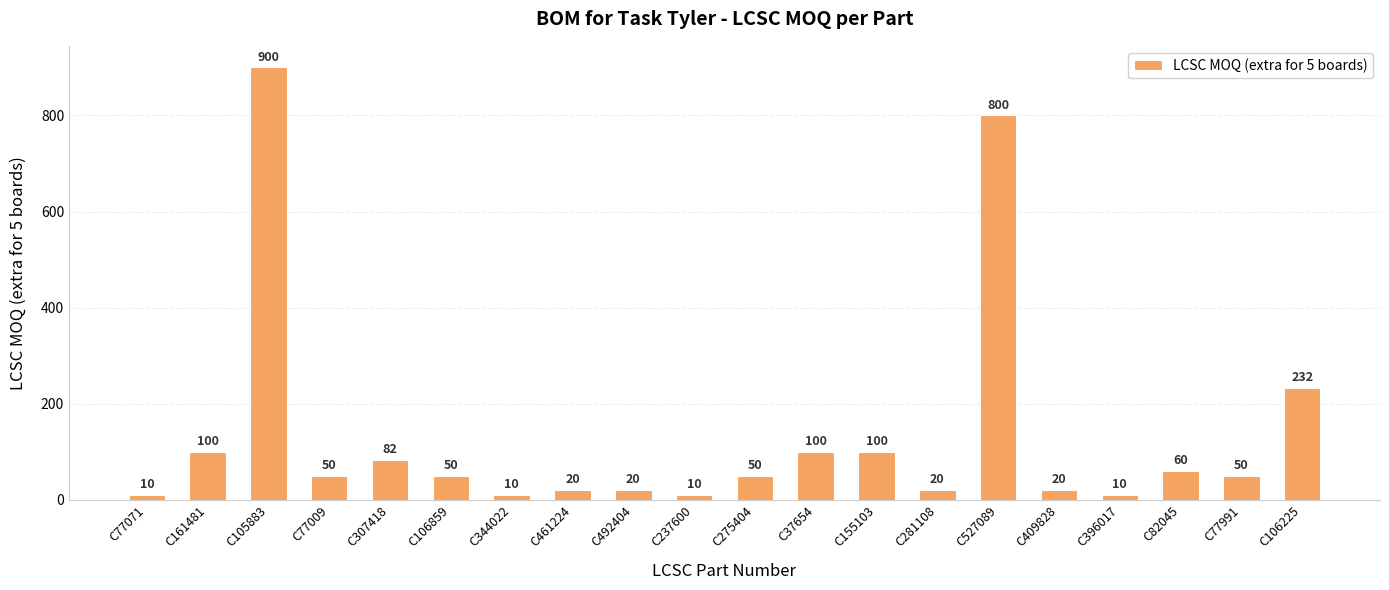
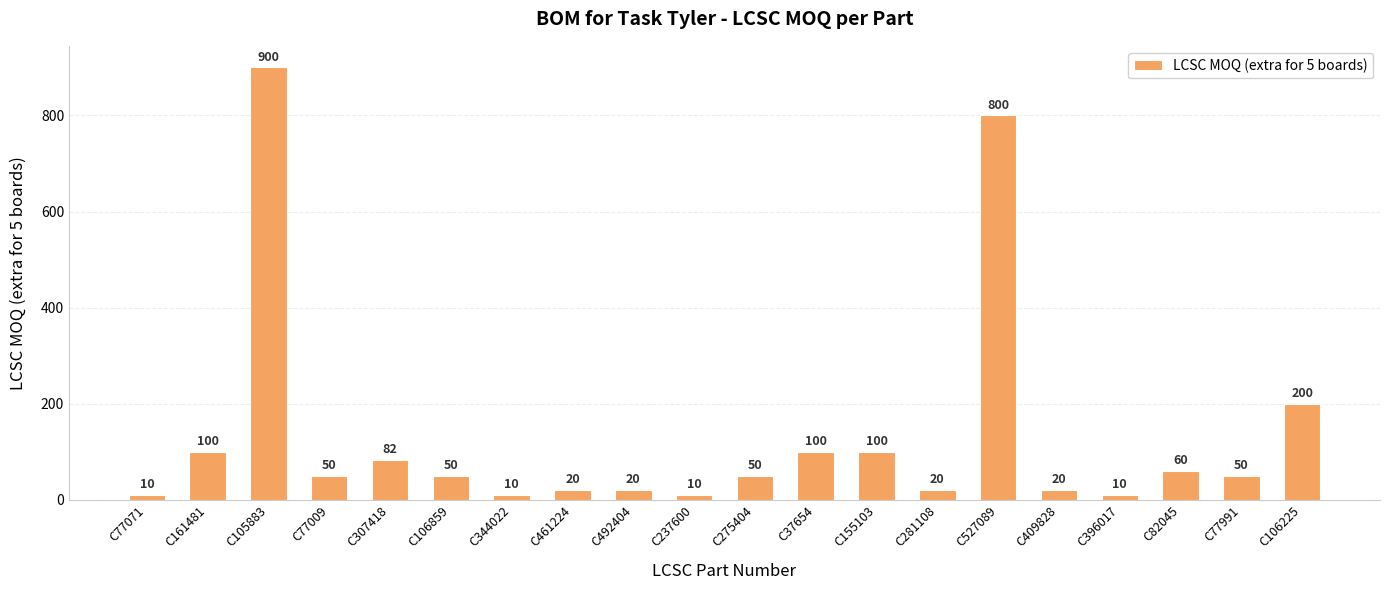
  {
    "C77071": 10,
    "C161481": 100,
    "C105883": 900,
    "C77009": 50,
    "C307418": 82,
    "C106859": 50,
    "C344022": 10,
    "C461224": 20,
    "C492404": 20,
    "C237600": 10,
    "C275404": 50,
    "C37654": 100,
    "C155103": 100,
    "C281108": 20,
    "C527089": 800,
    "C409828": 20,
    "C396017": 10,
    "C82045": 60,
    "C77991": 50,
-   "C106225": 232
+   "C106225": 200
  }
